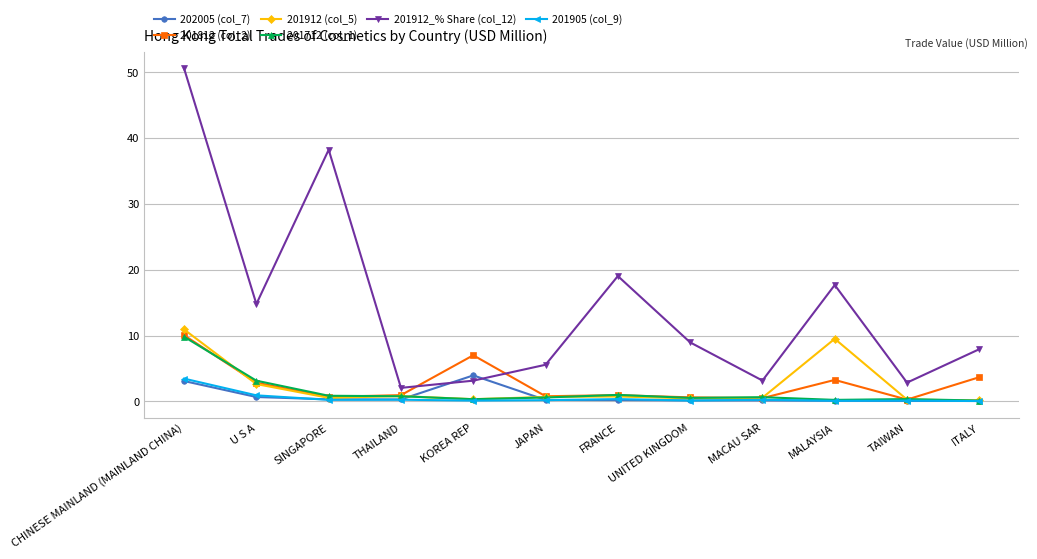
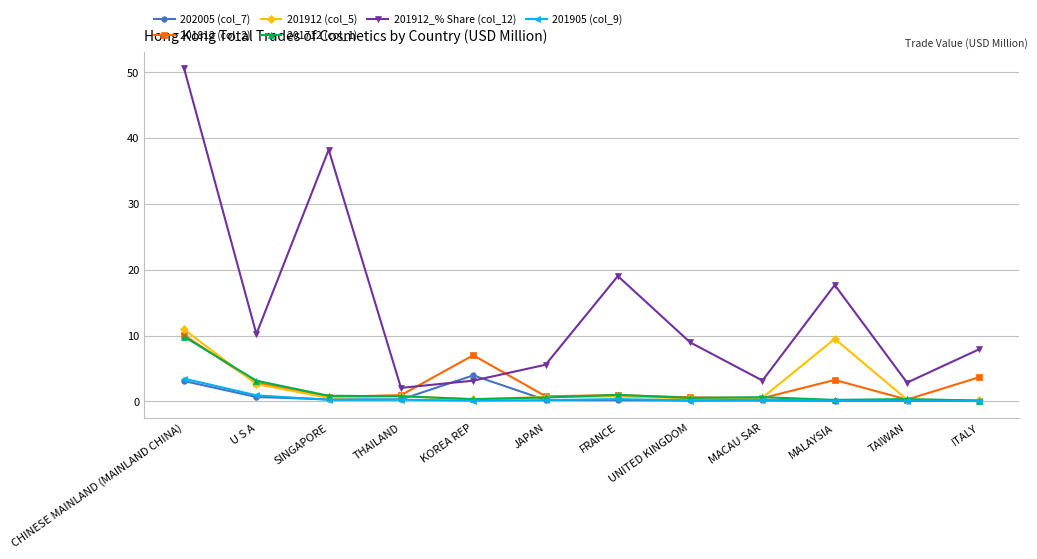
  {
    "202005 (col_7)": {
      "KOREA REP": 4
    },
    "201812 (col_2)": {
      "KOREA REP": 7,
      "MALAYSIA": 3,
      "ITALY": 4
    },
    "201912 (col_5)": {
      "CHINESE MAINLAND (MAINLAND CHINA)": 11,
      "MALAYSIA": 10
    },
    "201912_% Share (col_12)": {
      "CHINESE MAINLAND (MAINLAND CHINA)": 51,
-     "U S A": 15,
+     "U S A": 10,
      "SINGAPORE": 38,
      "THAILAND": 2,
      "KOREA REP": 3,
      "JAPAN": 6,
      "FRANCE": 19,
      "UNITED KINGDOM": 9,
      "MACAU SAR": 3,
      "MALAYSIA": 18,
      "TAIWAN": 3,
      "ITALY": 8
    }
  }
